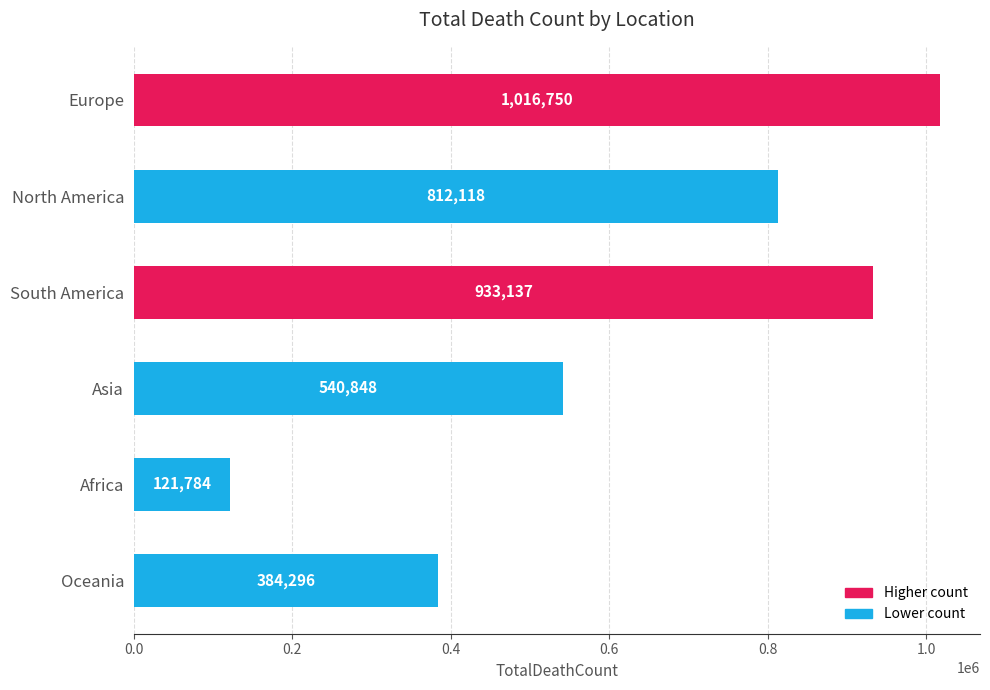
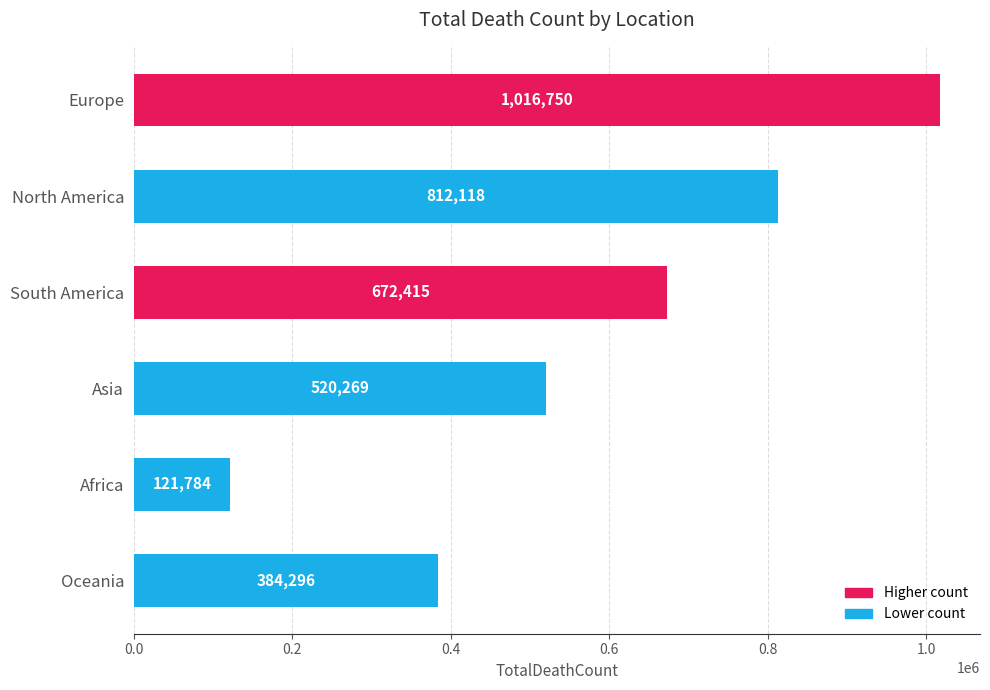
  {
    "Europe": "1,016,750",
    "North America": "812,118",
-   "South America": "933,137",
-   "Asia": "540,848",
+   "South America": "672,415",
+   "Asia": "520,269",
    "Africa": "121,784",
    "Oceania": "384,296"
  }
